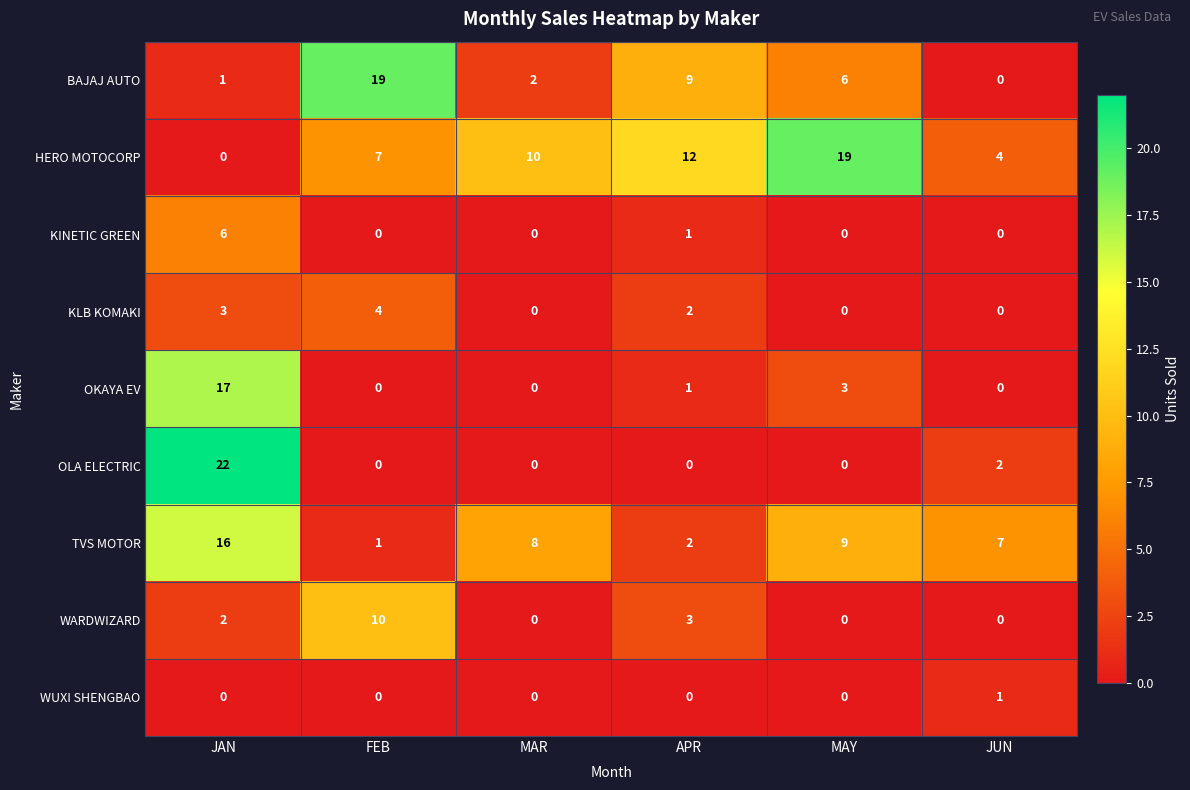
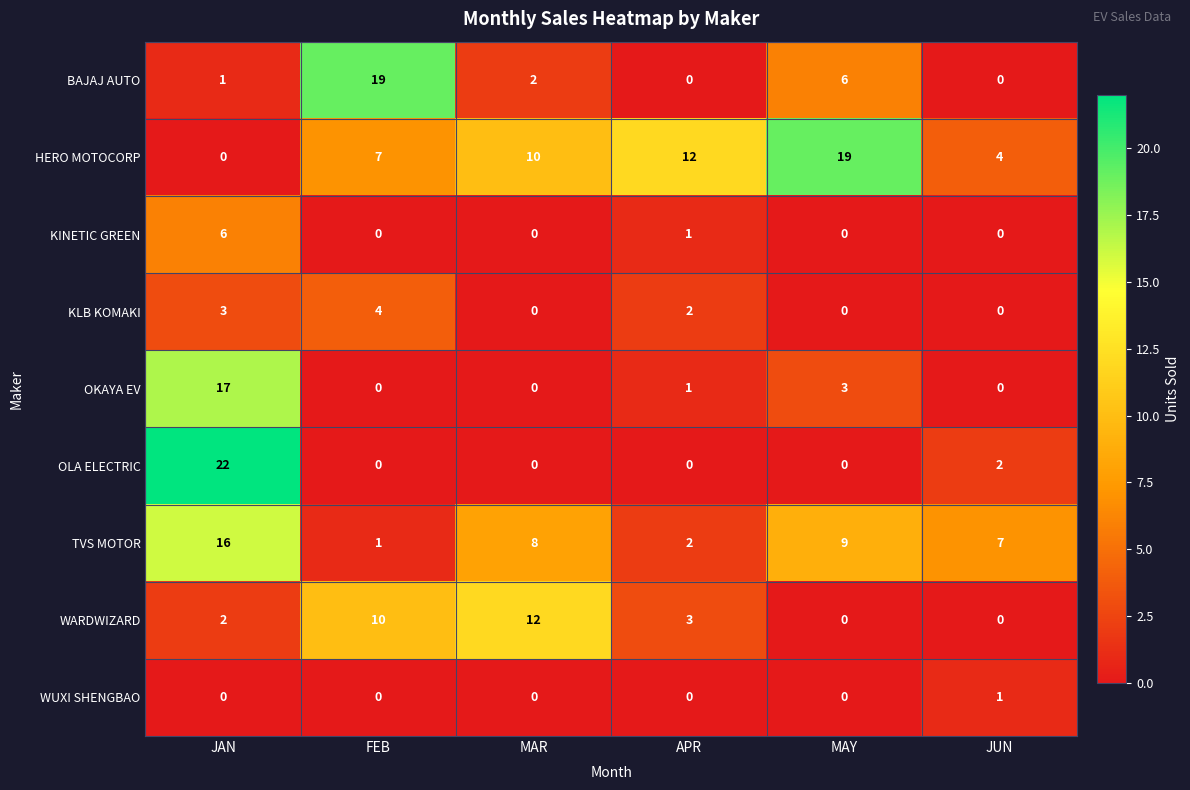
  {
    "BAJAJ AUTO": {
      "JAN": 1,
      "FEB": 19,
      "MAR": 2,
-     "APR": 9,
+     "APR": 0,
      "MAY": 6,
      "JUN": 0
    },
    "HERO MOTOCORP": {
      "JAN": 0,
      "FEB": 7,
      "MAR": 10,
      "APR": 12,
      "MAY": 19,
      "JUN": 4
    },
    "KINETIC GREEN": {
      "JAN": 6,
      "FEB": 0,
      "MAR": 0,
      "APR": 1,
      "MAY": 0,
      "JUN": 0
    },
    "KLB KOMAKI": {
      "JAN": 3,
      "FEB": 4,
      "MAR": 0,
      "APR": 2,
      "MAY": 0,
      "JUN": 0
    },
    "OKAYA EV": {
      "JAN": 17,
      "FEB": 0,
      "MAR": 0,
      "APR": 1,
      "MAY": 3,
      "JUN": 0
    },
    "OLA ELECTRIC": {
      "JAN": 22,
      "FEB": 0,
      "MAR": 0,
      "APR": 0,
      "MAY": 0,
      "JUN": 2
    },
    "TVS MOTOR": {
      "JAN": 16,
      "FEB": 1,
      "MAR": 8,
      "APR": 2,
      "MAY": 9,
      "JUN": 7
    },
    "WARDWIZARD": {
      "JAN": 2,
      "FEB": 10,
-     "MAR": 0,
+     "MAR": 12,
      "APR": 3,
      "MAY": 0,
      "JUN": 0
    },
    "WUXI SHENGBAO": {
      "JAN": 0,
      "FEB": 0,
      "MAR": 0,
      "APR": 0,
      "MAY": 0,
      "JUN": 1
    }
  }
